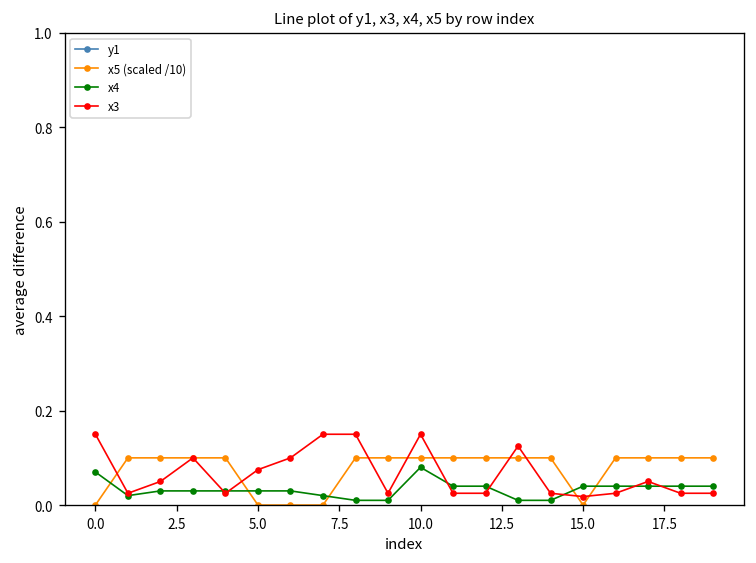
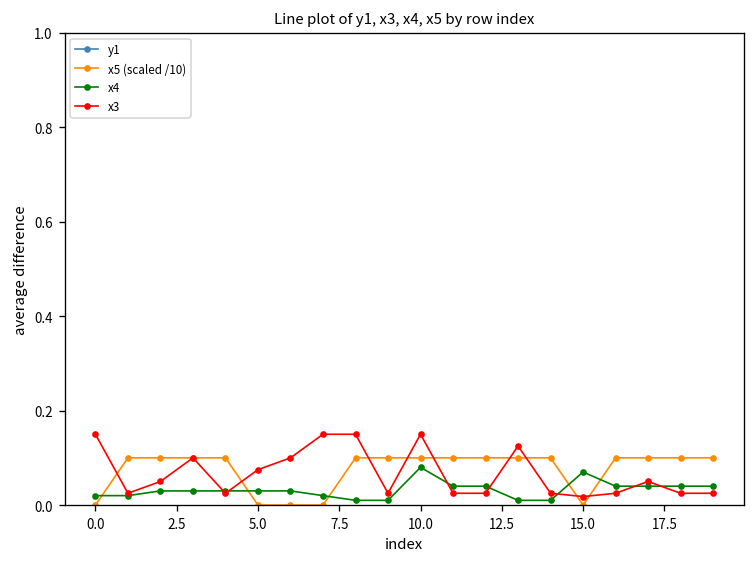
  {
    "x5 (scaled /10)": {
      "0.0": 0.00,
      "5.0": 0.00,
      "10.0": 0.10,
      "15.0": 0.00
    },
    "x4": {
-     "0.0": 0.07,
+     "0.0": 0.02,
      "5.0": 0.03,
      "10.0": 0.08,
-     "15.0": 0.04
+     "15.0": 0.07
    },
    "x3": {
      "0.0": 0.15,
      "5.0": 0.08,
      "10.0": 0.15,
      "15.0": 0.02
    }
  }
